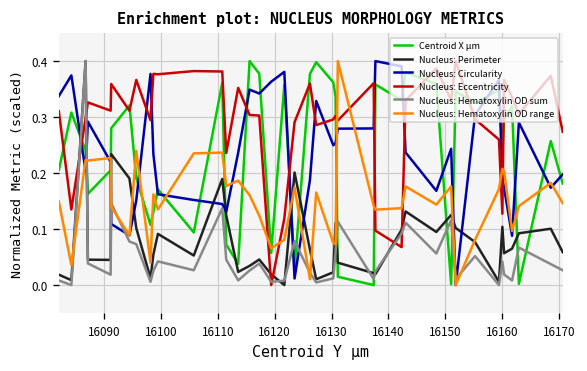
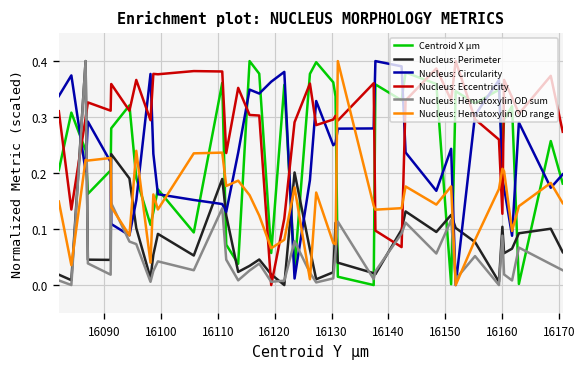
  {
    "Centroid X µm": {
      "16160": 0.24
    },
    "Nucleus: Perimeter": {
      "16160": 0.10
    },
    "Nucleus: Circularity": {
      "16160": 0.19
    },
    "Nucleus: Eccentricity": {
      "16160": 0.13
    },
    "Nucleus: Hematoxylin OD sum": {
-     "16160": 0.04
+     "16160": 0.09
    },
    "Nucleus: Hematoxylin OD range": {
      "16160": 0.21
    }
  }
